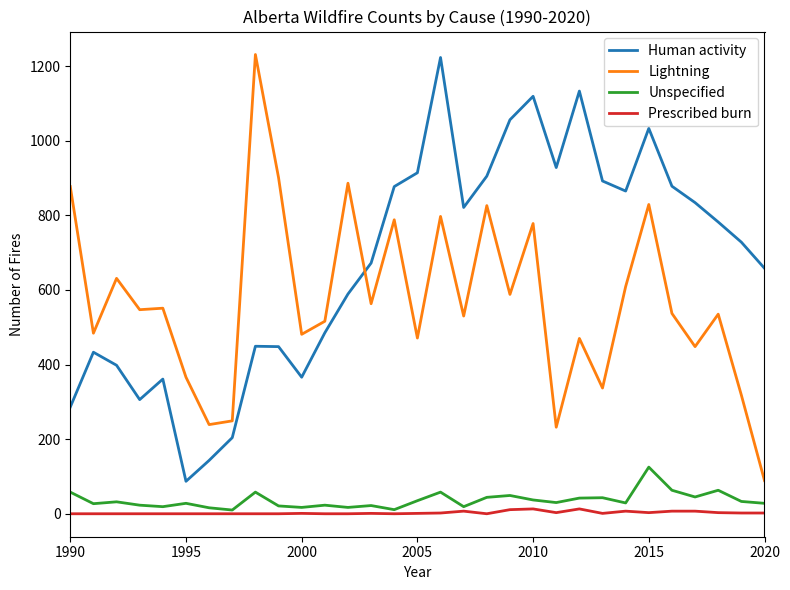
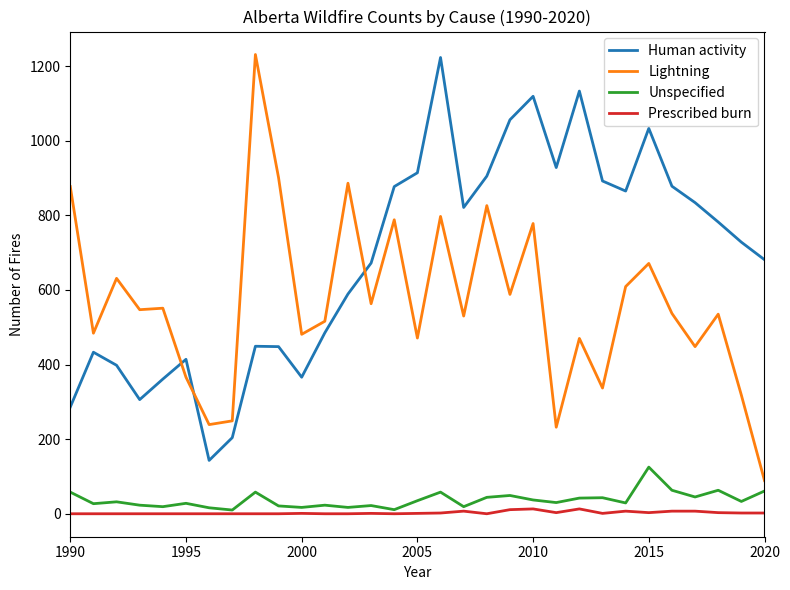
  {
    "Human activity": {
      "1990": 290,
-     "1995": 90,
+     "1995": 410,
      "2000": 370,
      "2005": 910,
      "2010": 1120,
      "2015": 1030,
-     "2020": 660
+     "2020": 680
    },
    "Lightning": {
      "1990": 880,
      "1995": 370,
      "2000": 480,
      "2005": 470,
      "2010": 780,
-     "2015": 830,
+     "2015": 670,
      "2020": 90
    },
    "Unspecified": {
      "1990": 60,
      "1995": 30,
      "2000": 20,
      "2005": 40,
      "2010": 40,
      "2015": 130,
-     "2020": 30
+     "2020": 60
    },
    "Prescribed burn": {
      "1990": 0,
      "1995": 0,
      "2000": 0,
      "2005": 0,
      "2010": 10,
      "2015": 0,
      "2020": 0
    }
  }
